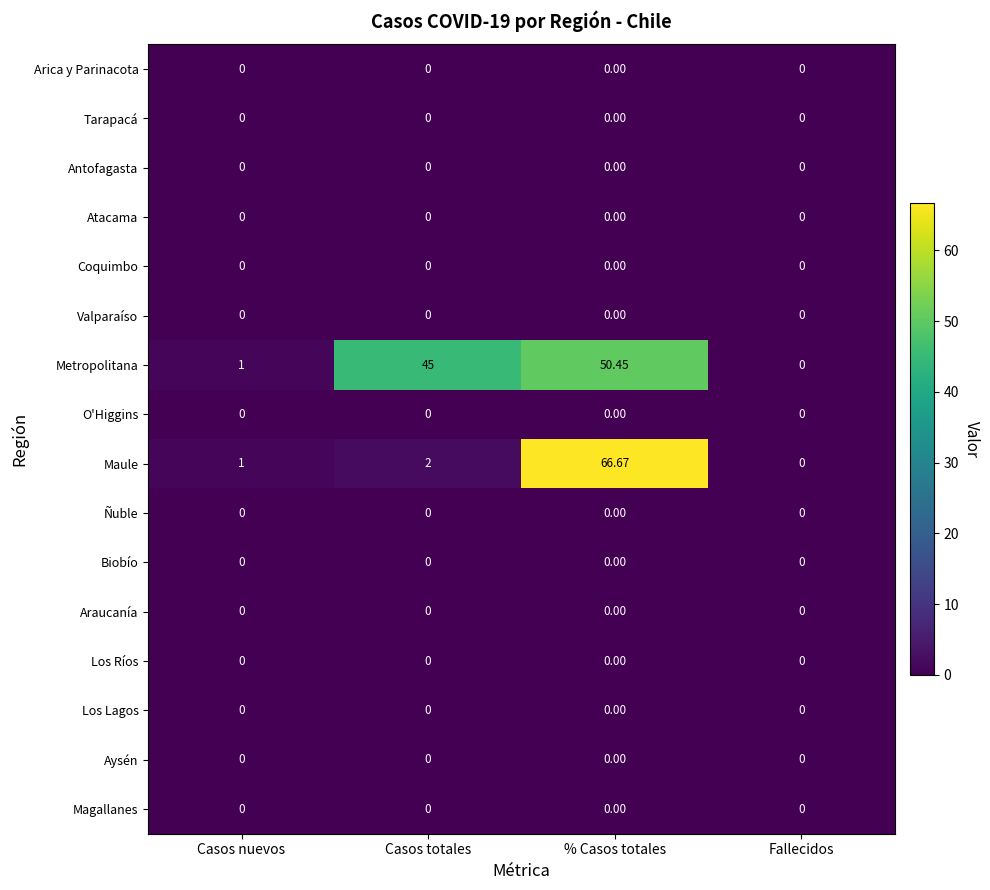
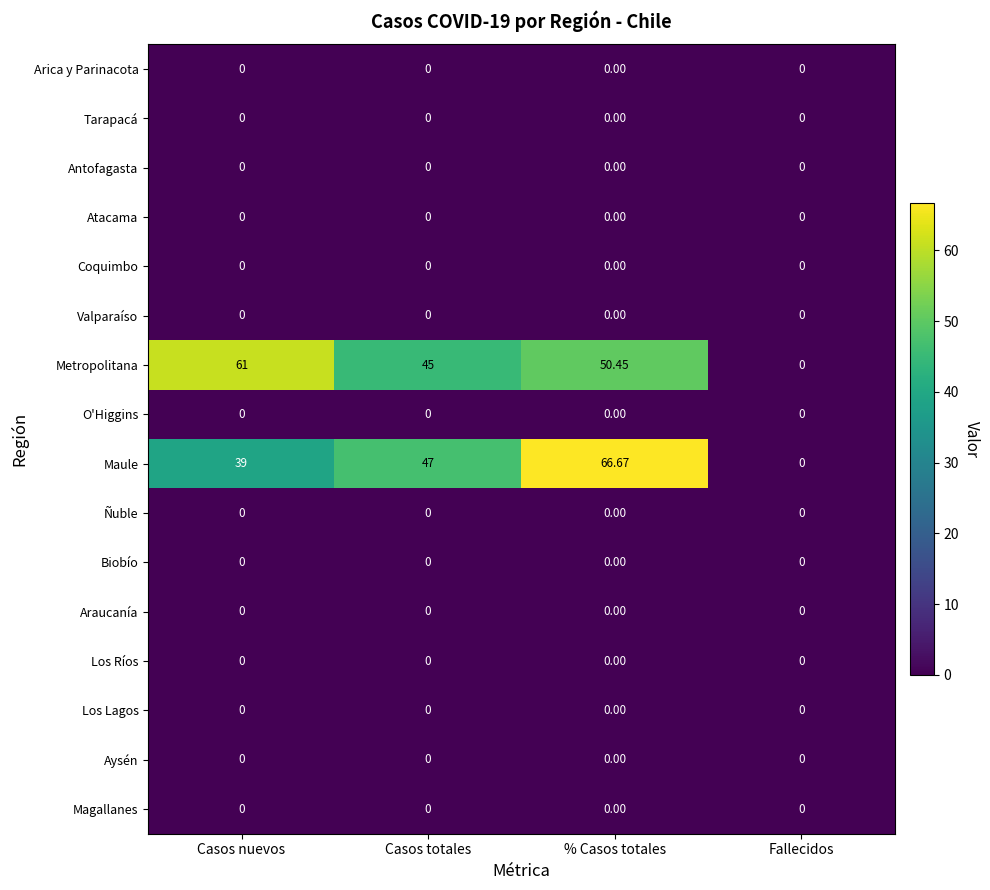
  {
    "Arica y Parinacota": {
      "Casos nuevos": 0,
      "Casos totales": 0,
      "% Casos totales": 0.00,
      "Fallecidos": 0
    },
    "Tarapacá": {
      "Casos nuevos": 0,
      "Casos totales": 0,
      "% Casos totales": 0.00,
      "Fallecidos": 0
    },
    "Antofagasta": {
      "Casos nuevos": 0,
      "Casos totales": 0,
      "% Casos totales": 0.00,
      "Fallecidos": 0
    },
    "Atacama": {
      "Casos nuevos": 0,
      "Casos totales": 0,
      "% Casos totales": 0.00,
      "Fallecidos": 0
    },
    "Coquimbo": {
      "Casos nuevos": 0,
      "Casos totales": 0,
      "% Casos totales": 0.00,
      "Fallecidos": 0
    },
    "Valparaíso": {
      "Casos nuevos": 0,
      "Casos totales": 0,
      "% Casos totales": 0.00,
      "Fallecidos": 0
    },
    "Metropolitana": {
-     "Casos nuevos": 1,
+     "Casos nuevos": 61,
      "Casos totales": 45,
      "% Casos totales": 50.45,
      "Fallecidos": 0
    },
    "O'Higgins": {
      "Casos nuevos": 0,
      "Casos totales": 0,
      "% Casos totales": 0.00,
      "Fallecidos": 0
    },
    "Maule": {
-     "Casos nuevos": 1,
-     "Casos totales": 2,
+     "Casos nuevos": 39,
+     "Casos totales": 47,
      "% Casos totales": 66.67,
      "Fallecidos": 0
    },
    "Ñuble": {
      "Casos nuevos": 0,
      "Casos totales": 0,
      "% Casos totales": 0.00,
      "Fallecidos": 0
    },
    "Biobío": {
      "Casos nuevos": 0,
      "Casos totales": 0,
      "% Casos totales": 0.00,
      "Fallecidos": 0
    },
    "Araucanía": {
      "Casos nuevos": 0,
      "Casos totales": 0,
      "% Casos totales": 0.00,
      "Fallecidos": 0
    },
    "Los Ríos": {
      "Casos nuevos": 0,
      "Casos totales": 0,
      "% Casos totales": 0.00,
      "Fallecidos": 0
    },
    "Los Lagos": {
      "Casos nuevos": 0,
      "Casos totales": 0,
      "% Casos totales": 0.00,
      "Fallecidos": 0
    },
    "Aysén": {
      "Casos nuevos": 0,
      "Casos totales": 0,
      "% Casos totales": 0.00,
      "Fallecidos": 0
    },
    "Magallanes": {
      "Casos nuevos": 0,
      "Casos totales": 0,
      "% Casos totales": 0.00,
      "Fallecidos": 0
    }
  }
